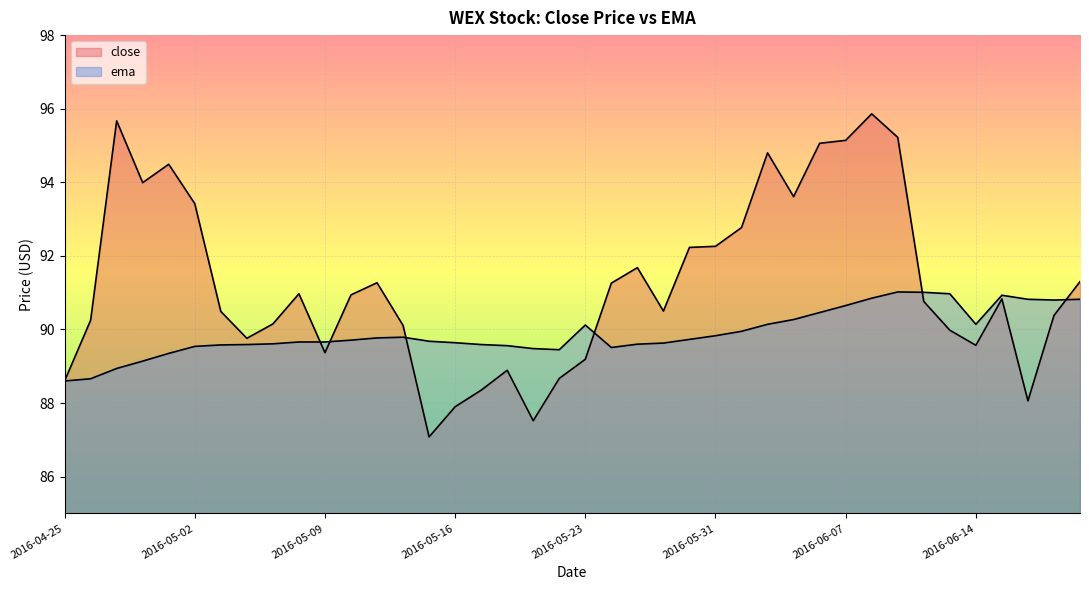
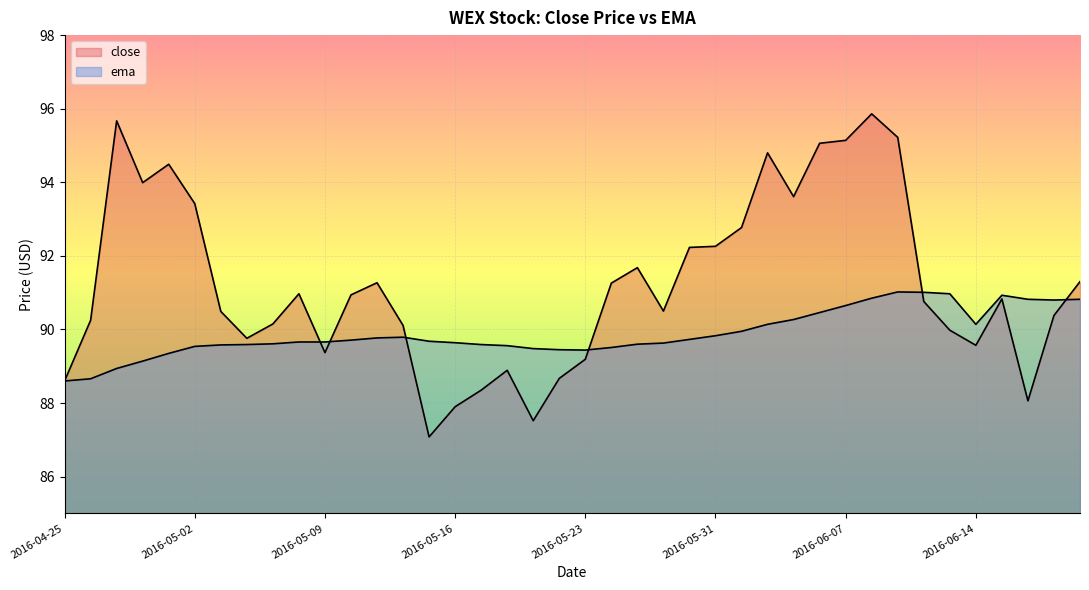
  {
    "close": {
      "2016-05-02": 93.4,
      "2016-05-09": 89.4,
      "2016-05-16": 87.9,
      "2016-05-23": 89.2,
      "2016-05-31": 92.3,
      "2016-06-07": 95.1,
      "2016-06-14": 89.6
    },
    "ema": {
      "2016-05-02": 89.5,
      "2016-05-09": 89.7,
      "2016-05-16": 89.6,
-     "2016-05-23": 90.1,
+     "2016-05-23": 89.4,
      "2016-05-31": 89.8,
      "2016-06-07": 90.7,
      "2016-06-14": 90.1
    }
  }
